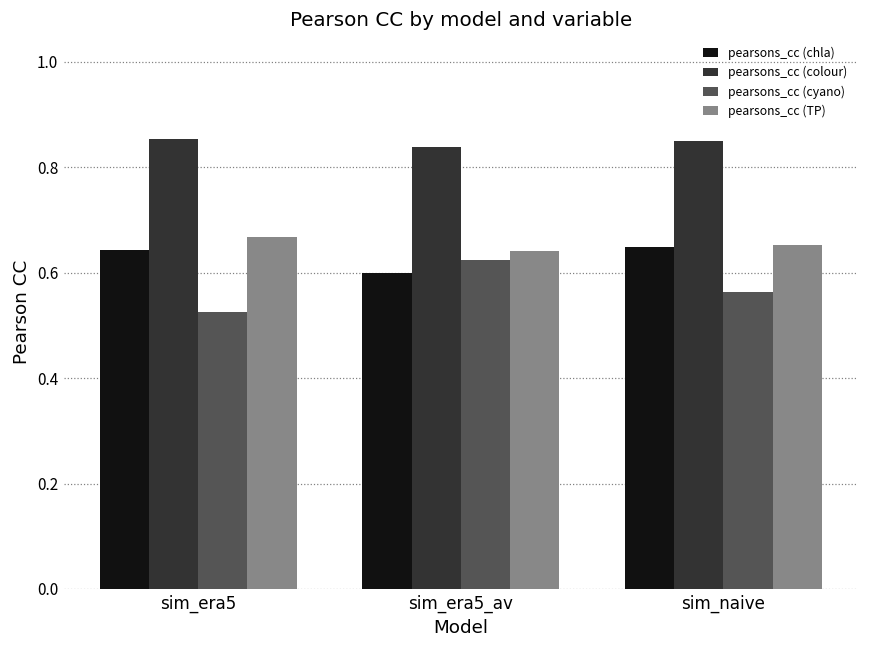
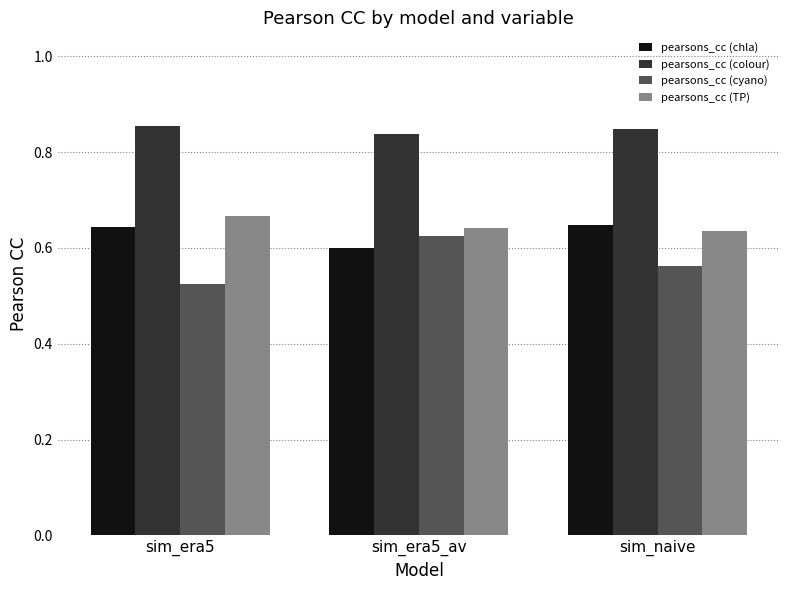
  {
    "pearsons_cc (TP)": {
      "sim_era5": 0.67,
      "sim_era5_av": 0.64,
-     "sim_naive": 0.65
+     "sim_naive": 0.64
    }
  }
